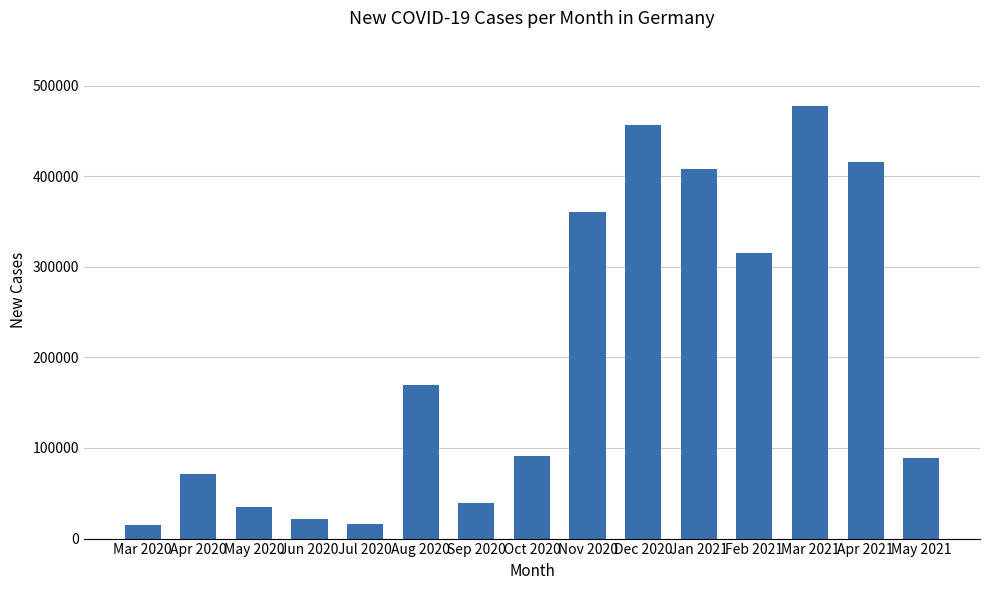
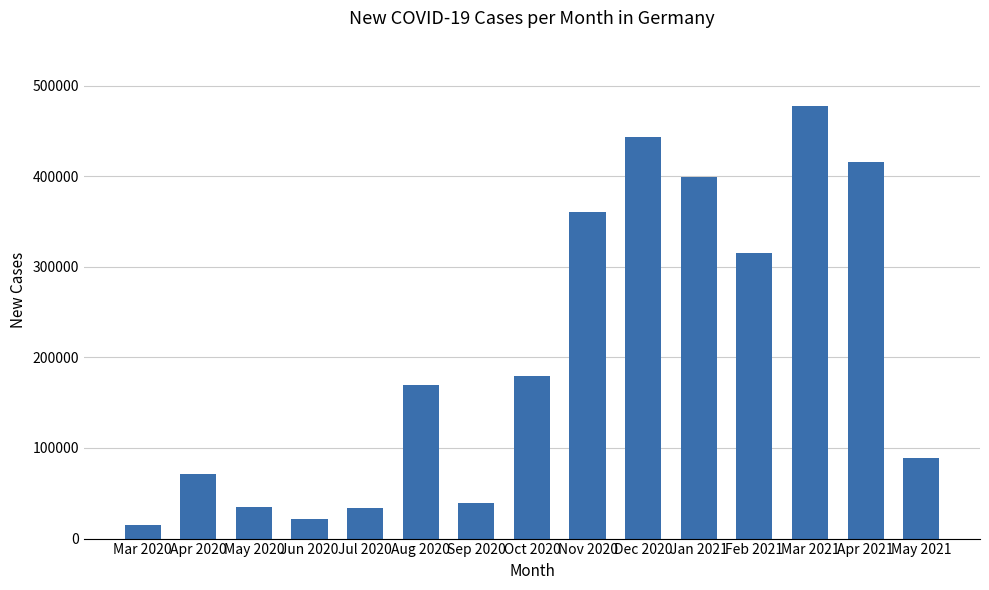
  {
    "Mar 2020": 20000,
    "Apr 2020": 70000,
    "May 2020": 40000,
    "Jun 2020": 20000,
-   "Jul 2020": 20000,
+   "Jul 2020": 30000,
    "Aug 2020": 170000,
    "Sep 2020": 40000,
-   "Oct 2020": 90000,
+   "Oct 2020": 180000,
    "Nov 2020": 360000,
-   "Dec 2020": 460000,
-   "Jan 2021": 410000,
+   "Dec 2020": 440000,
+   "Jan 2021": 400000,
    "Feb 2021": 320000,
    "Mar 2021": 480000,
    "Apr 2021": 420000,
    "May 2021": 90000
  }
